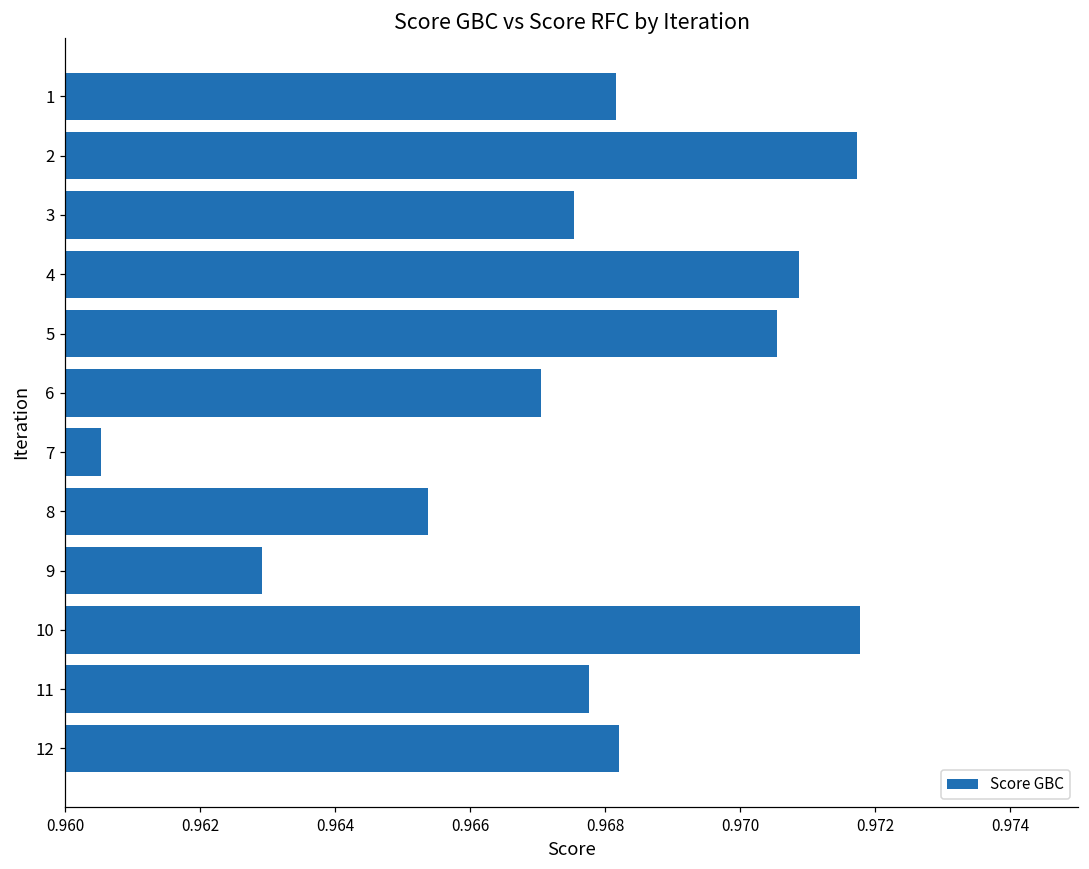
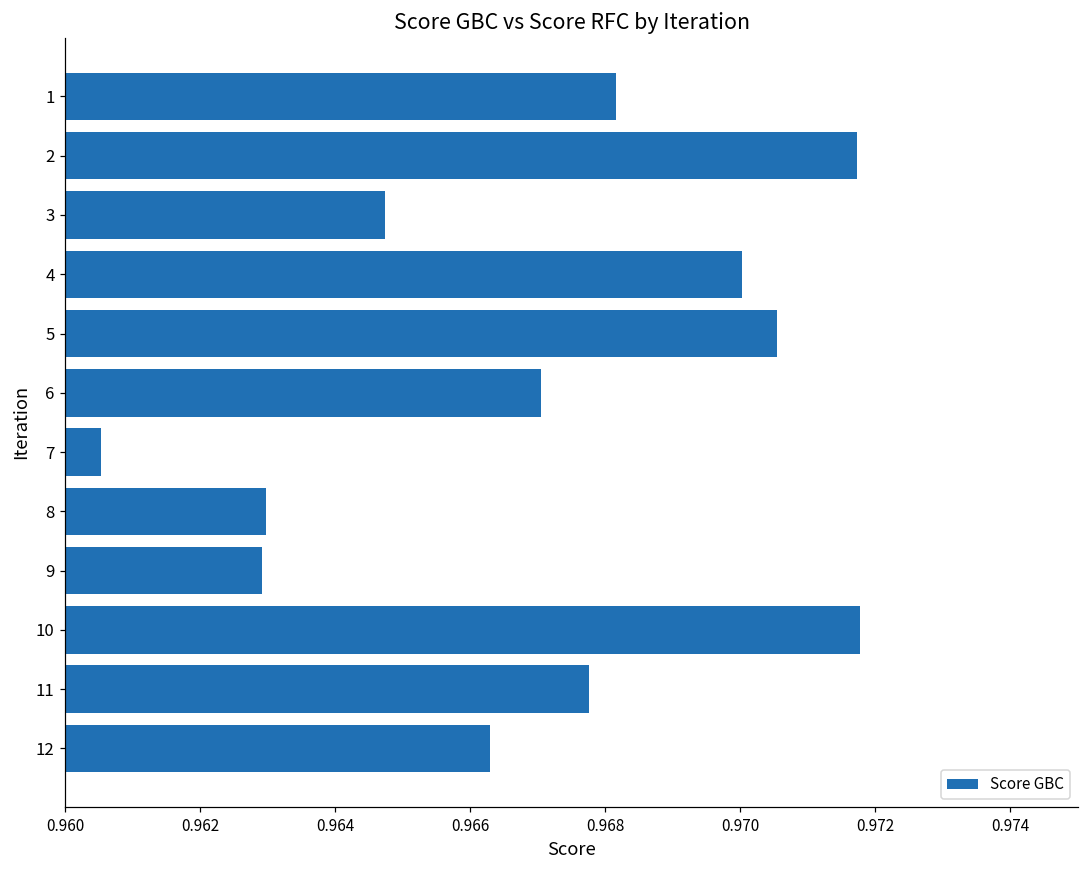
  {
    "1": 0.9682,
    "2": 0.9717,
-   "3": 0.9675,
-   "4": 0.9709,
+   "3": 0.9647,
+   "4": 0.9700,
    "5": 0.9705,
    "6": 0.9670,
    "7": 0.9605,
-   "8": 0.9654,
+   "8": 0.9630,
    "9": 0.9629,
    "10": 0.9718,
    "11": 0.9678,
-   "12": 0.9682
+   "12": 0.9663
  }
